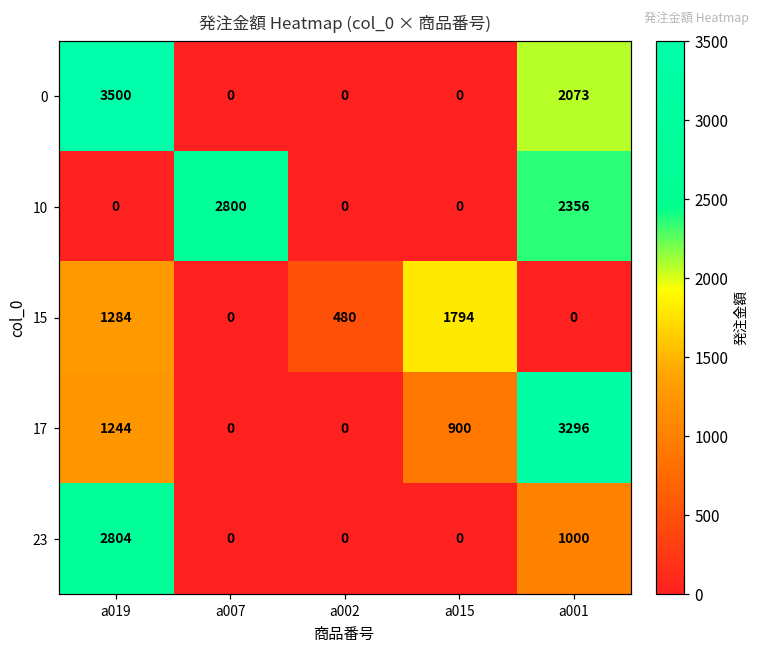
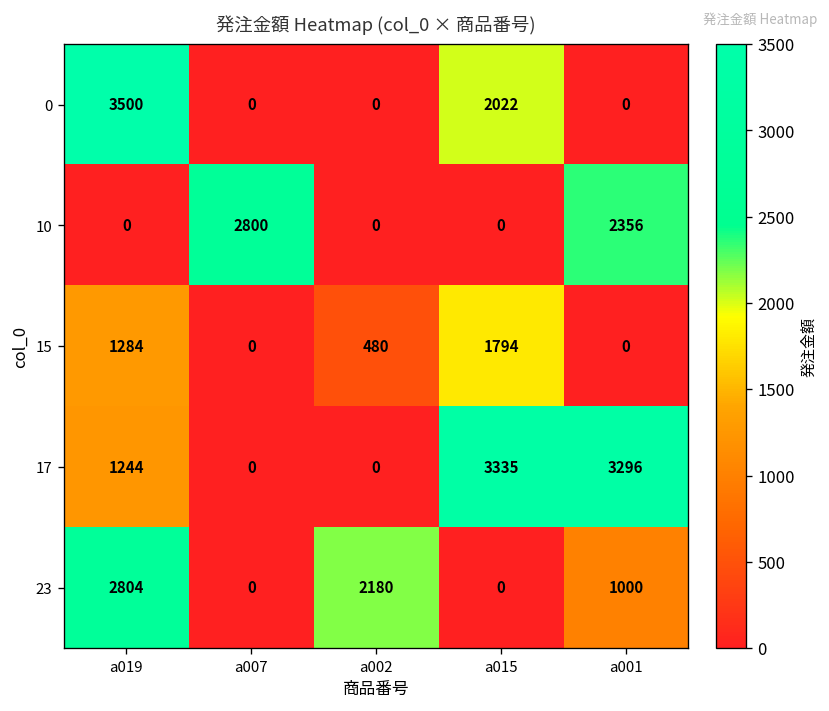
  {
    "0": {
      "a019": 3500,
      "a007": 0,
      "a002": 0,
-     "a015": 0,
-     "a001": 2073
+     "a015": 2022,
+     "a001": 0
    },
    "10": {
      "a019": 0,
      "a007": 2800,
      "a002": 0,
      "a015": 0,
      "a001": 2356
    },
    "15": {
      "a019": 1284,
      "a007": 0,
      "a002": 480,
      "a015": 1794,
      "a001": 0
    },
    "17": {
      "a019": 1244,
      "a007": 0,
      "a002": 0,
-     "a015": 900,
+     "a015": 3335,
      "a001": 3296
    },
    "23": {
      "a019": 2804,
      "a007": 0,
-     "a002": 0,
+     "a002": 2180,
      "a015": 0,
      "a001": 1000
    }
  }
